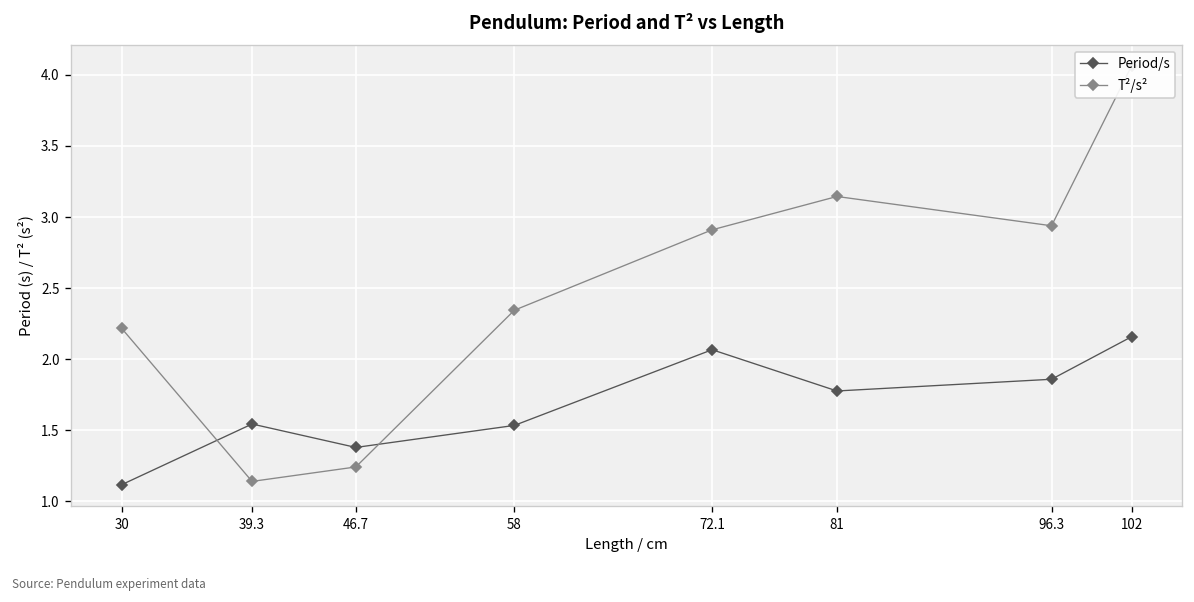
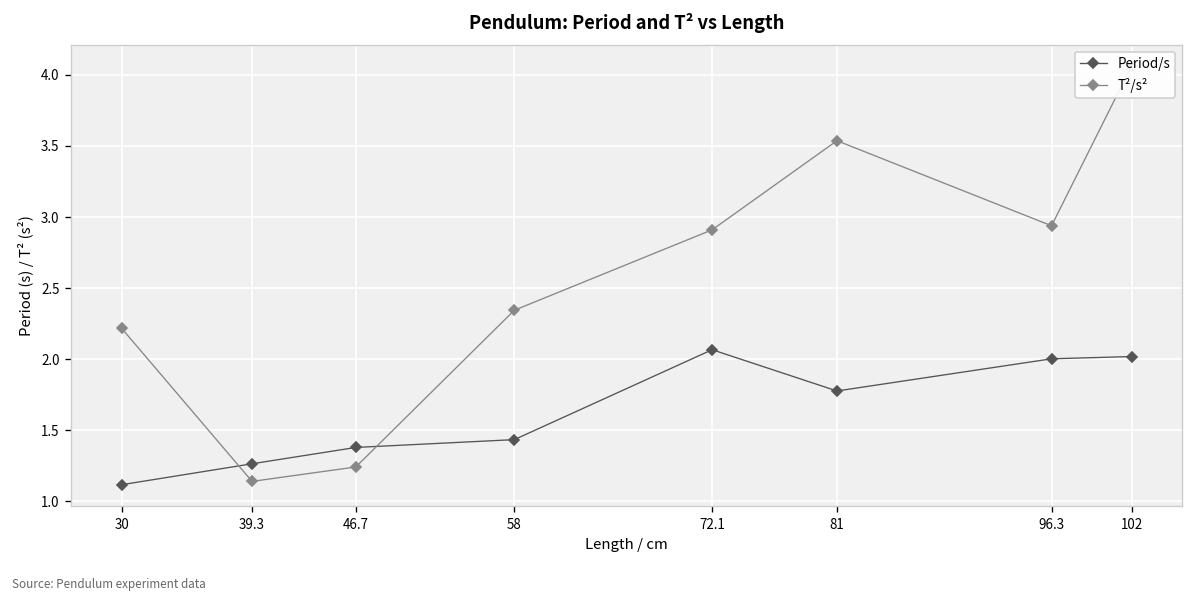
  {
    "Period/s": {
      "30": 1.11,
-     "39.3": 1.54,
+     "39.3": 1.26,
      "46.7": 1.38,
-     "58": 1.53,
+     "58": 1.43,
      "72.1": 2.06,
      "81": 1.77,
-     "96.3": 1.86,
-     "102": 2.15
+     "96.3": 2.00,
+     "102": 2.02
    },
    "T²/s²": {
      "30": 2.21,
      "39.3": 1.14,
      "46.7": 1.24,
      "58": 2.34,
      "72.1": 2.91,
-     "81": 3.14,
+     "81": 3.53,
      "96.3": 2.94
    }
  }
